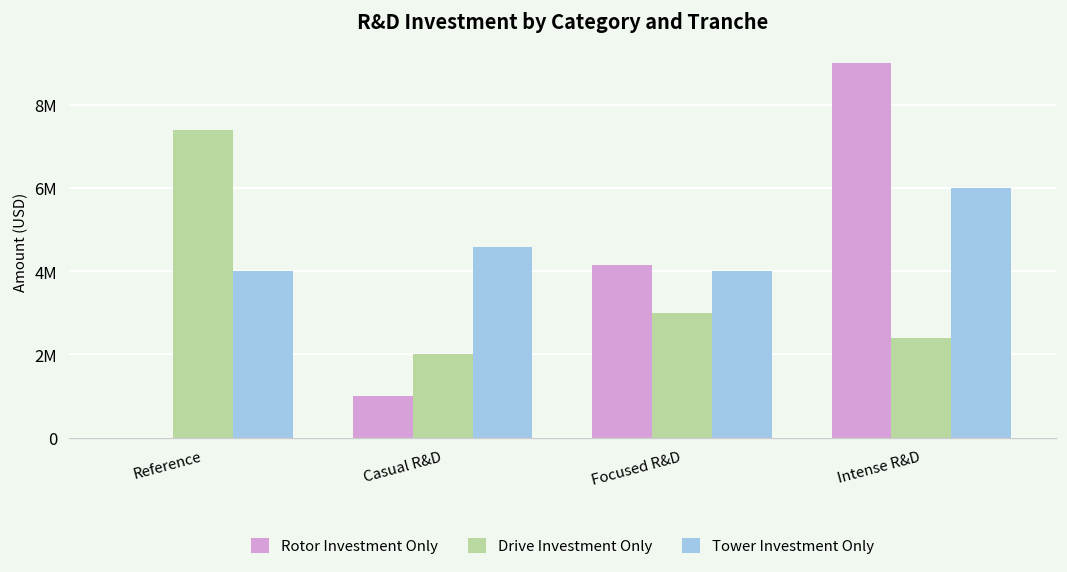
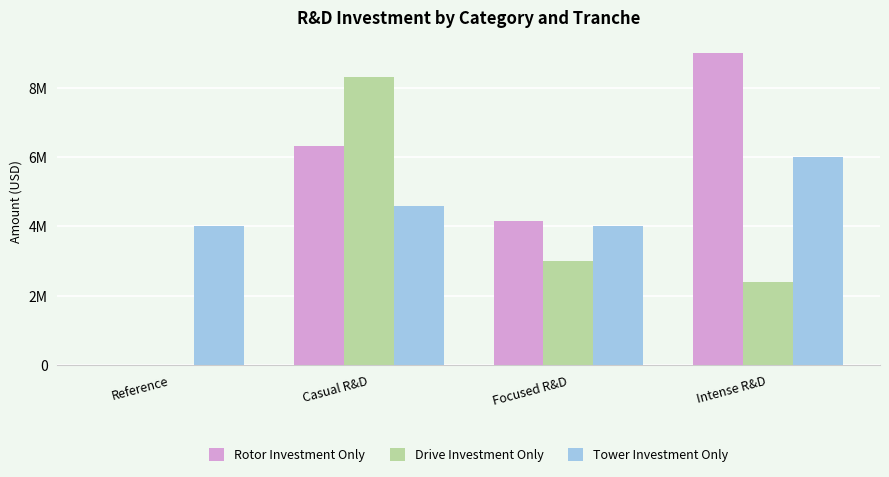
  {
    "Rotor Investment Only": {
      "Reference": 0,
-     "Casual R&D": 1000000,
+     "Casual R&D": 6300000,
      "Focused R&D": 4200000,
      "Intense R&D": 9000000
    },
    "Drive Investment Only": {
-     "Reference": 7400000,
-     "Casual R&D": 2000000,
+     "Reference": 0,
+     "Casual R&D": 8300000,
      "Focused R&D": 3000000,
      "Intense R&D": 2400000
    },
    "Tower Investment Only": {
      "Reference": 4000000,
      "Casual R&D": 4600000,
      "Focused R&D": 4000000,
      "Intense R&D": 6000000
    }
  }
